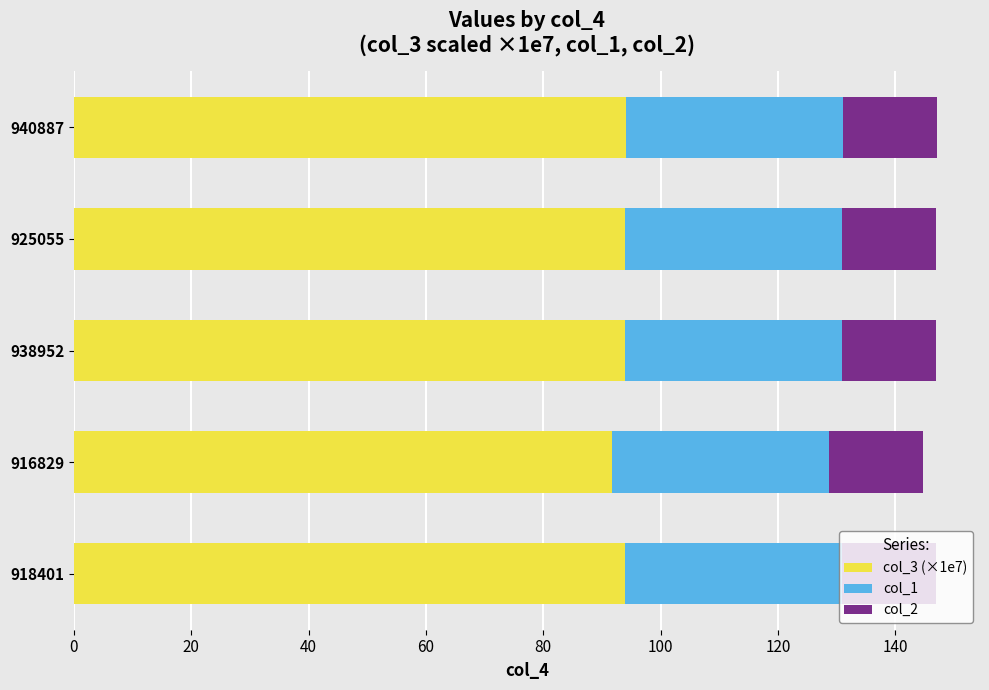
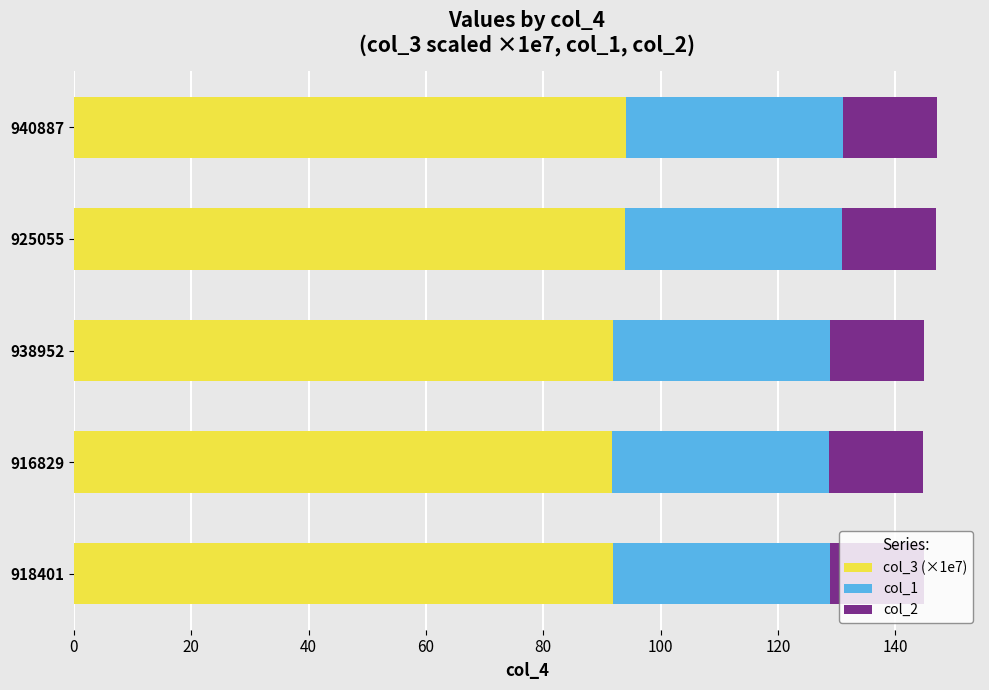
  {
    "col_3 (×1e7)": {
      "940887": 94,
      "925055": 94,
-     "938952": 94,
+     "938952": 92,
      "916829": 92,
-     "918401": 94
+     "918401": 92
    },
    "col_1": {
      "940887": 37,
      "925055": 37,
      "938952": 37,
      "916829": 37
    },
    "col_2": {
      "940887": 16,
      "925055": 16,
      "938952": 16,
      "916829": 16
    }
  }
